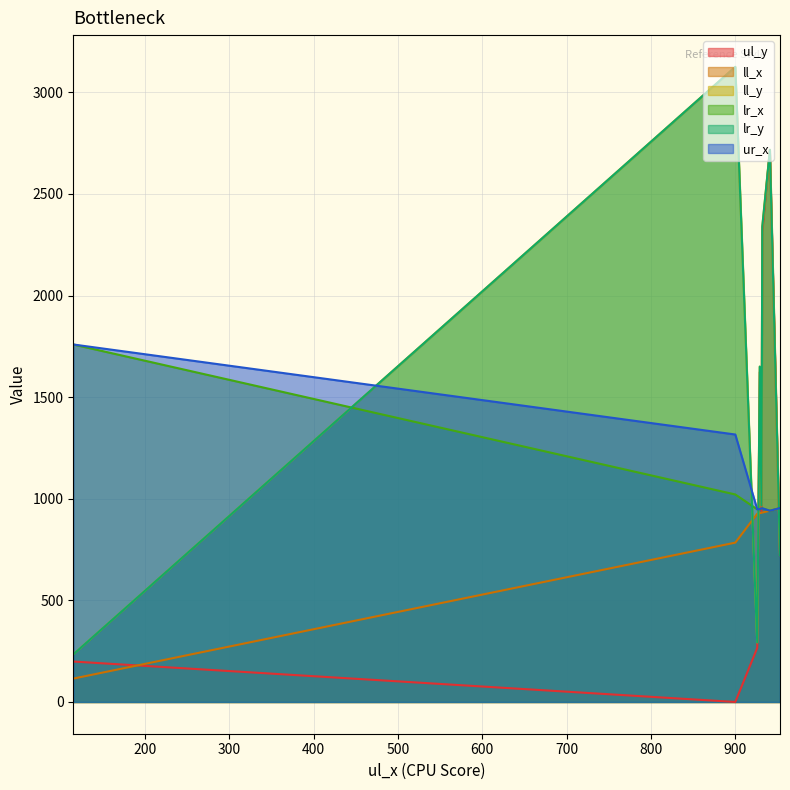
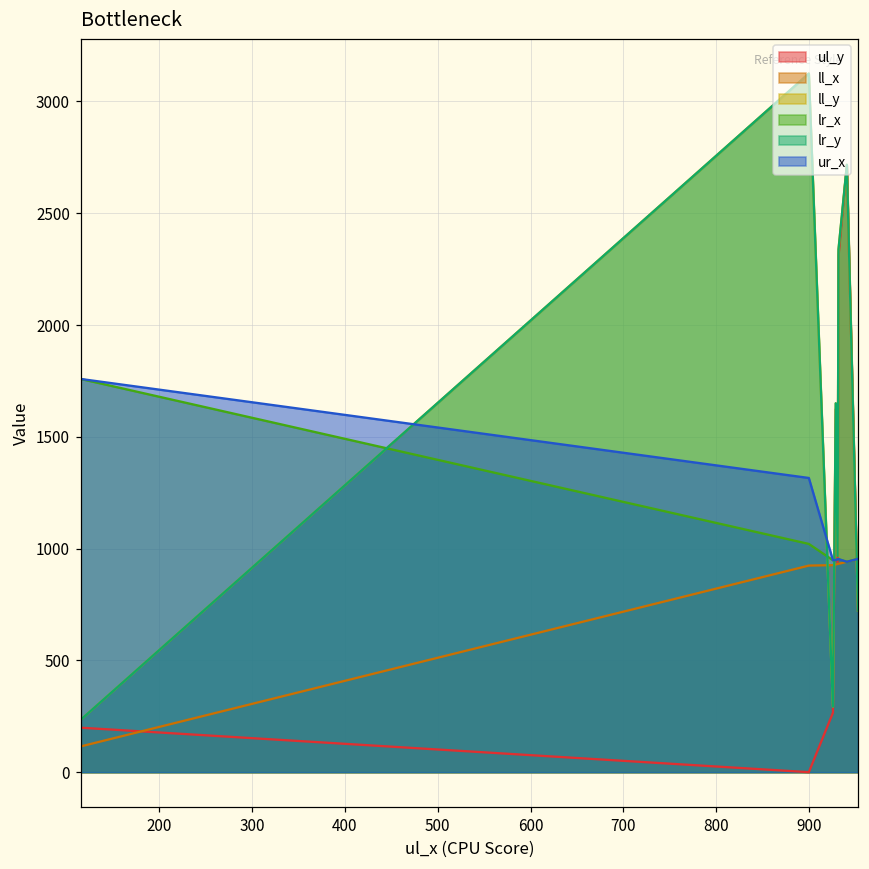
  {
    "ul_y": {
      "900": 0
    },
    "ll_x": {
-     "900": 780
+     "900": 920
    },
    "lr_x": {
      "900": 1020
    },
    "ur_x": {
      "900": 1320
    }
  }
